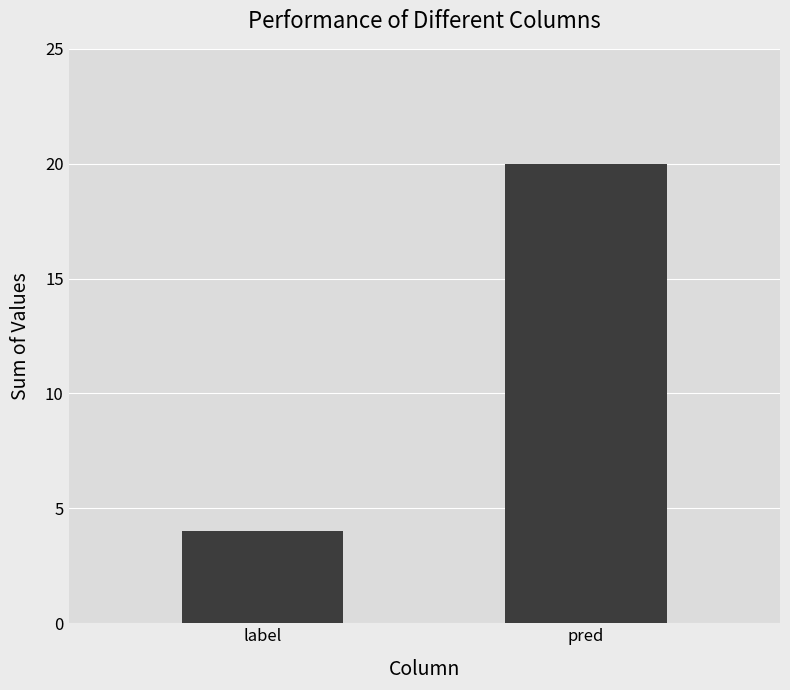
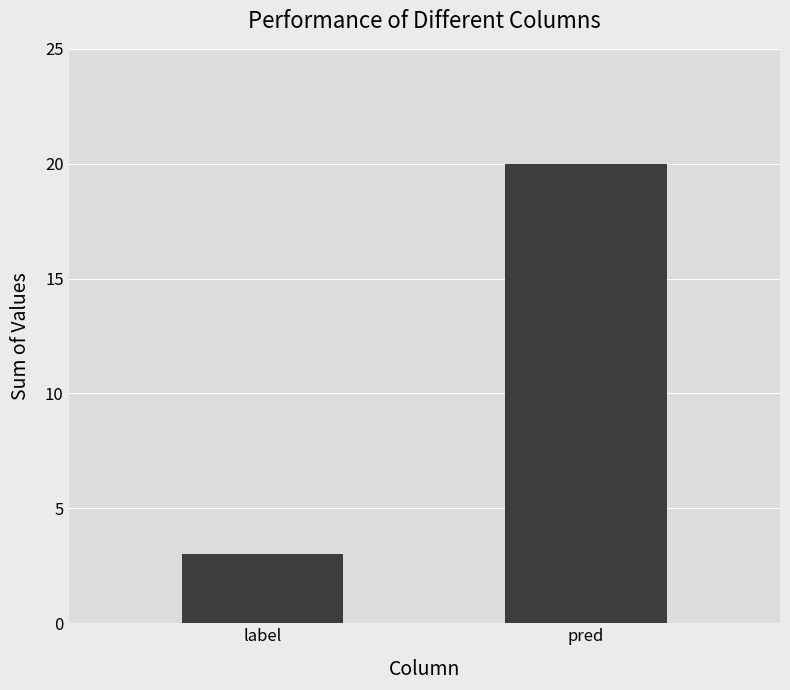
  {
-   "label": 4,
+   "label": 3,
    "pred": 20
  }
